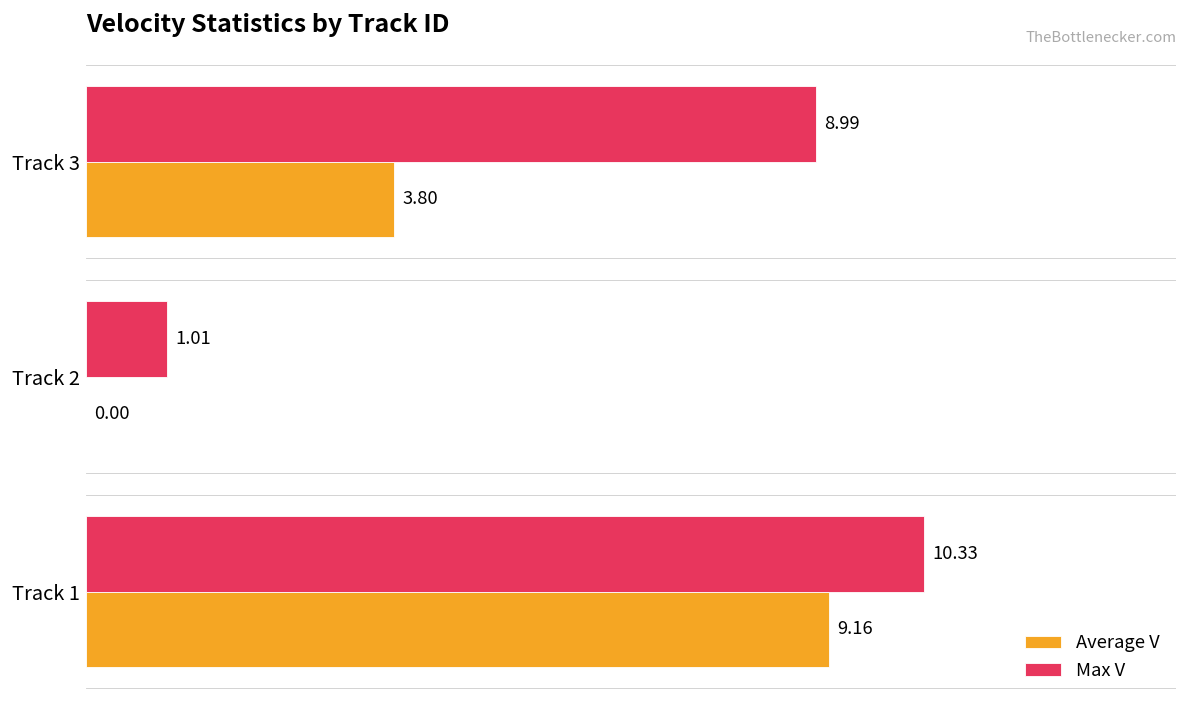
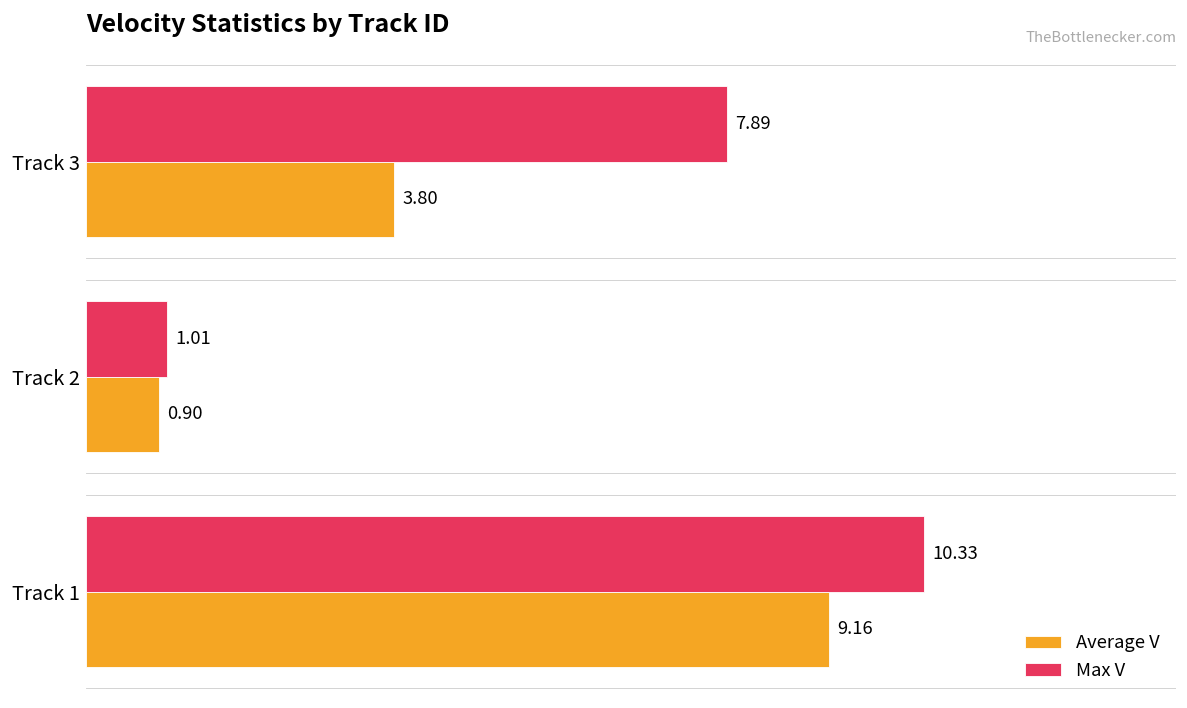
  {
    "Average V": {
      "Track 3": 3.80,
-     "Track 2": 0.00,
+     "Track 2": 0.90,
      "Track 1": 9.16
    },
    "Max V": {
-     "Track 3": 8.99,
+     "Track 3": 7.89,
      "Track 2": 1.01,
      "Track 1": 10.33
    }
  }
